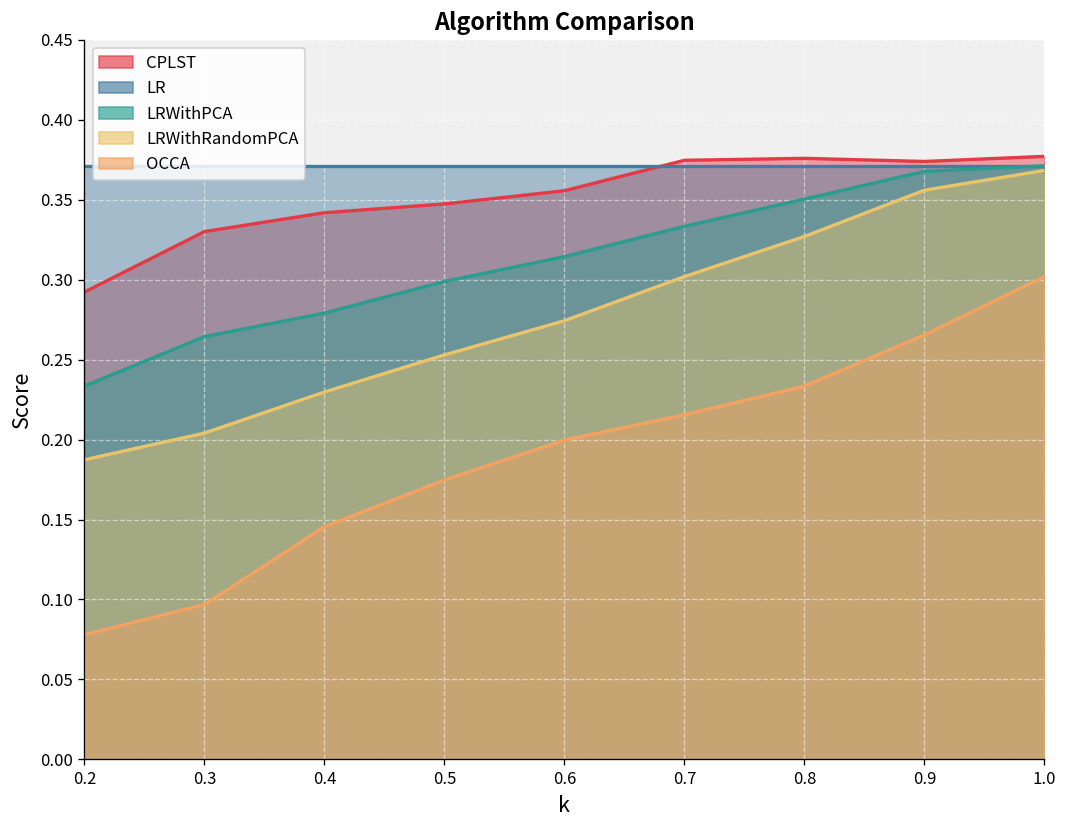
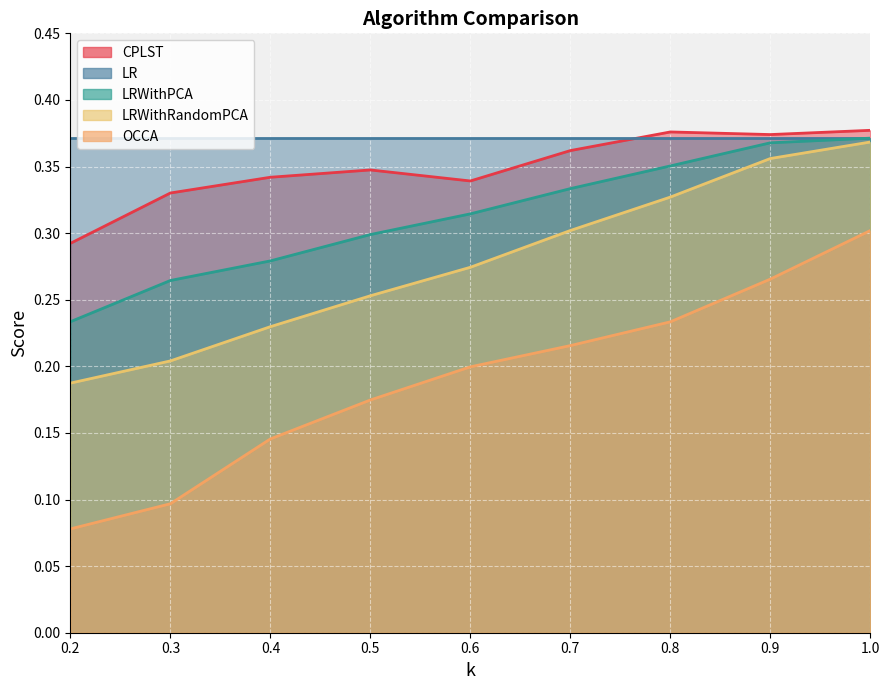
  {
    "CPLST": {
      "0.2": 0.292,
      "0.3": 0.330,
      "0.4": 0.342,
      "0.5": 0.347,
-     "0.6": 0.356,
-     "0.7": 0.375,
+     "0.6": 0.339,
+     "0.7": 0.362,
      "0.8": 0.376,
      "0.9": 0.374,
      "1.0": 0.377
    }
  }
